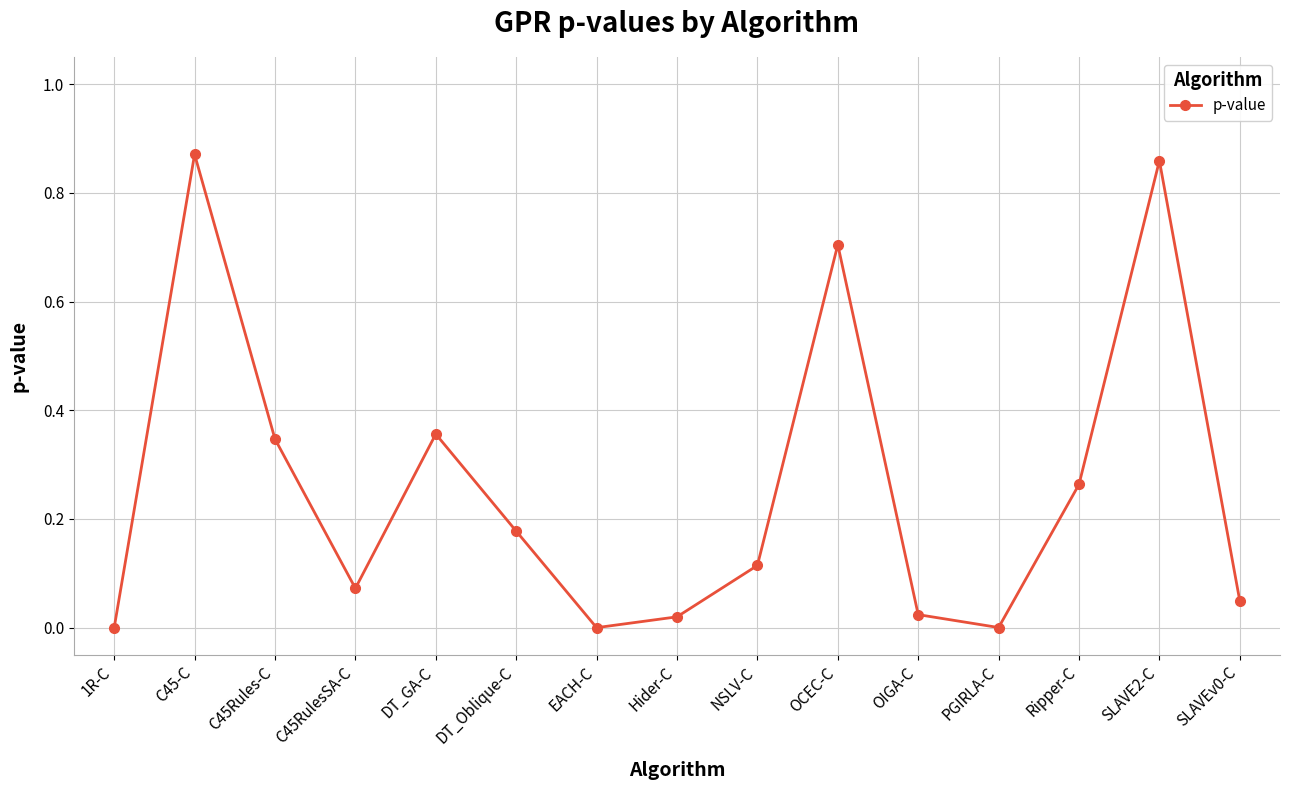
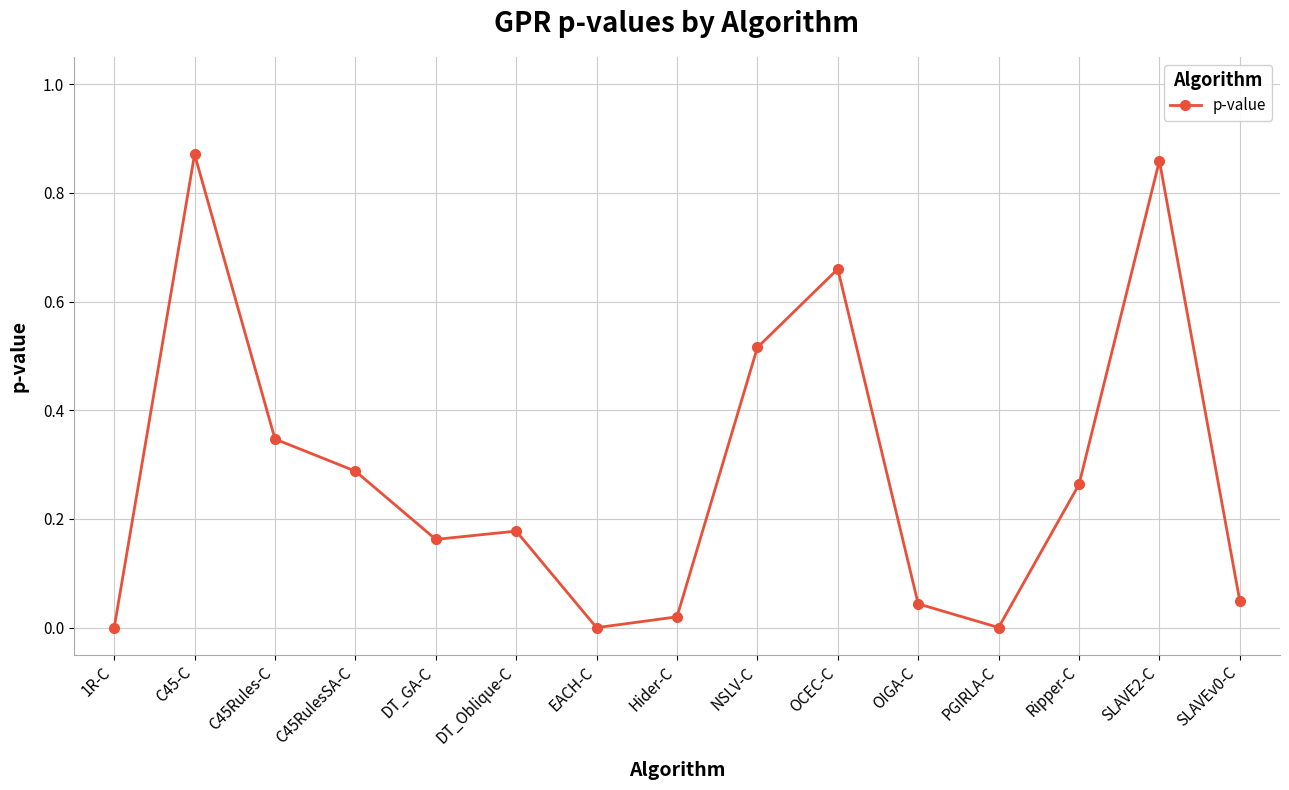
  {
    "1R-C": 0.00,
    "C45-C": 0.87,
    "C45Rules-C": 0.35,
-   "C45RulesSA-C": 0.07,
-   "DT_GA-C": 0.36,
+   "C45RulesSA-C": 0.29,
+   "DT_GA-C": 0.16,
    "DT_Oblique-C": 0.18,
    "EACH-C": 0.00,
    "Hider-C": 0.02,
-   "NSLV-C": 0.11,
-   "OCEC-C": 0.70,
-   "OIGA-C": 0.02,
+   "NSLV-C": 0.52,
+   "OCEC-C": 0.66,
+   "OIGA-C": 0.04,
    "PGIRLA-C": 0.00,
    "Ripper-C": 0.26,
    "SLAVE2-C": 0.86,
    "SLAVEv0-C": 0.05
  }
